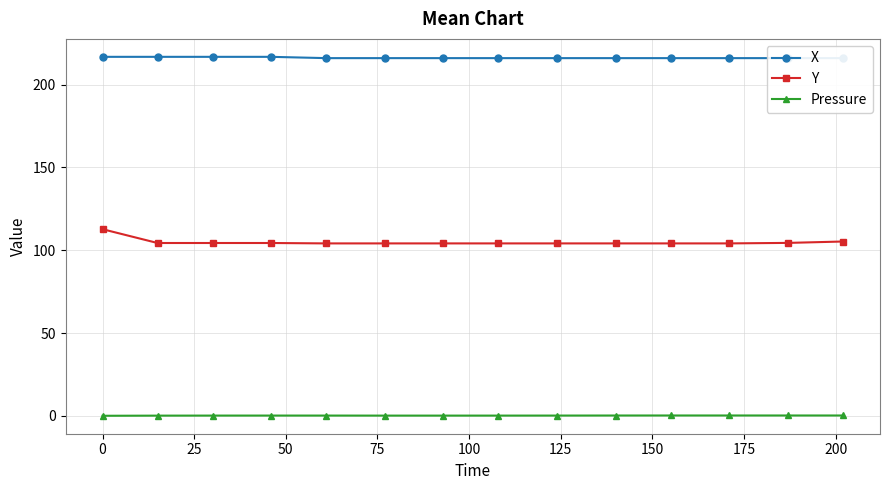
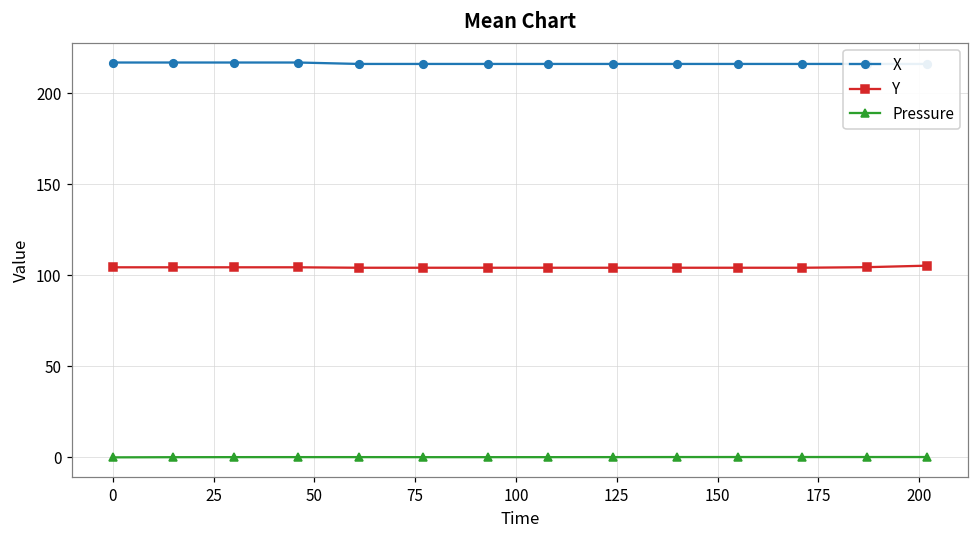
  {
    "X": {
      "0": 217
    },
    "Y": {
-     "0": 113
+     "0": 104
    },
    "Pressure": {
      "0": 0
    }
  }
